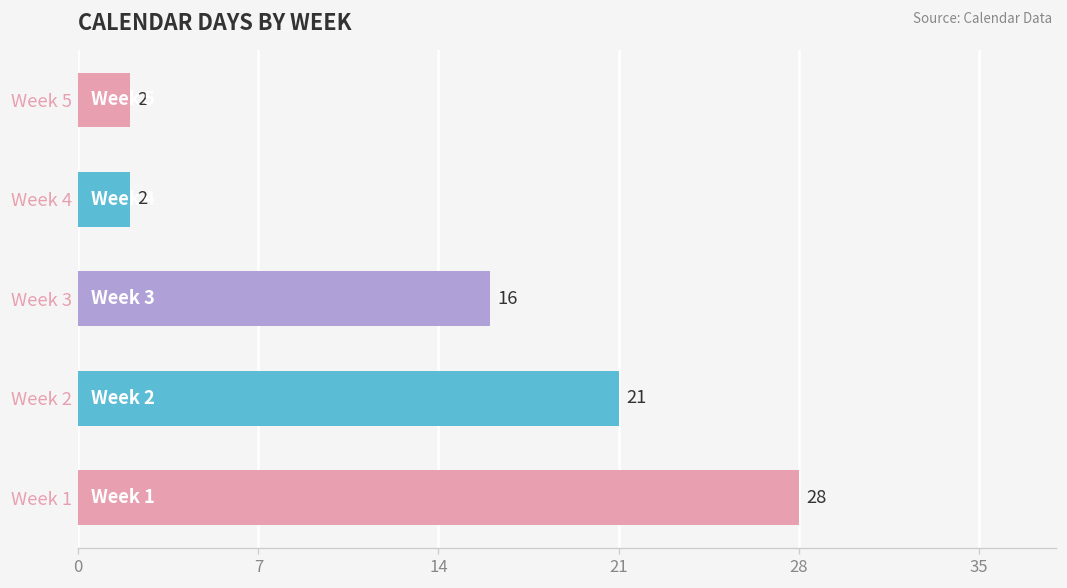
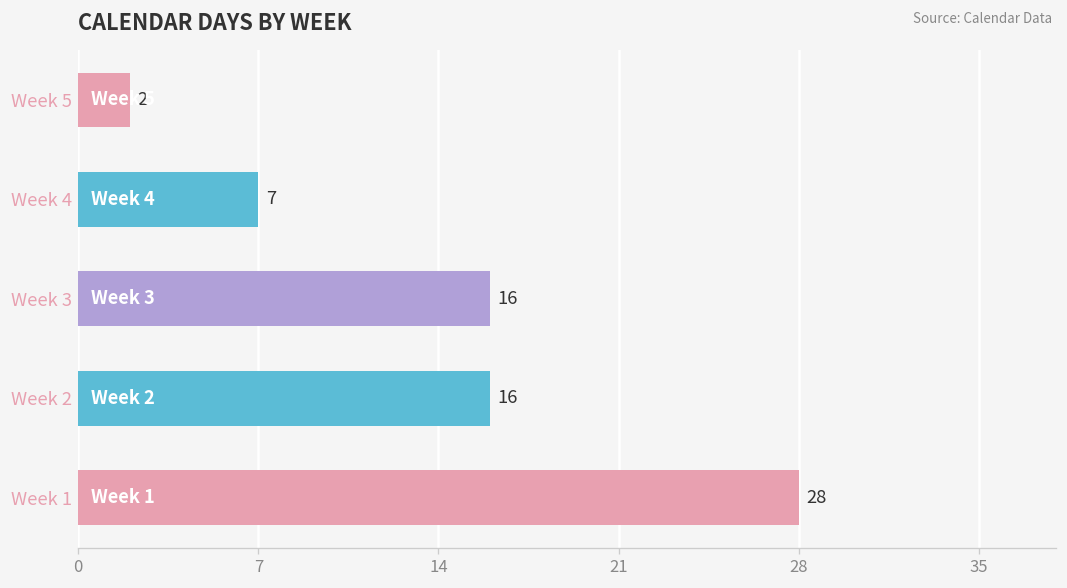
  {
-   "Week 4": 2,
+   "Week 4": 7,
    "Week 3": 16,
-   "Week 2": 21,
+   "Week 2": 16,
    "Week 1": 28
  }
